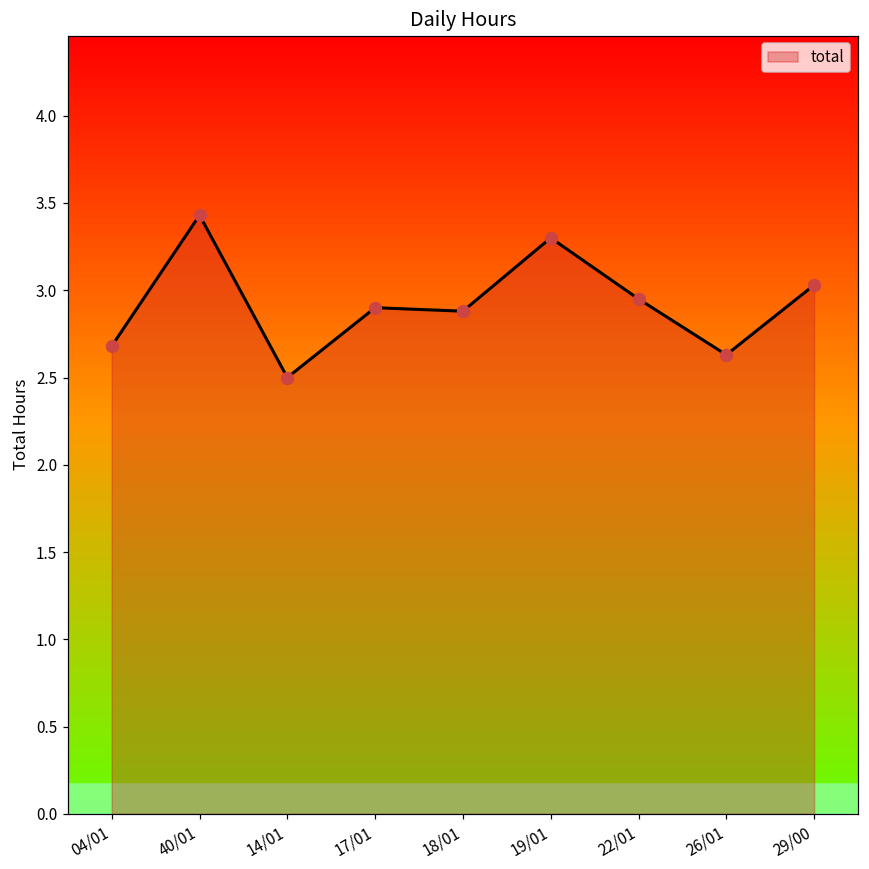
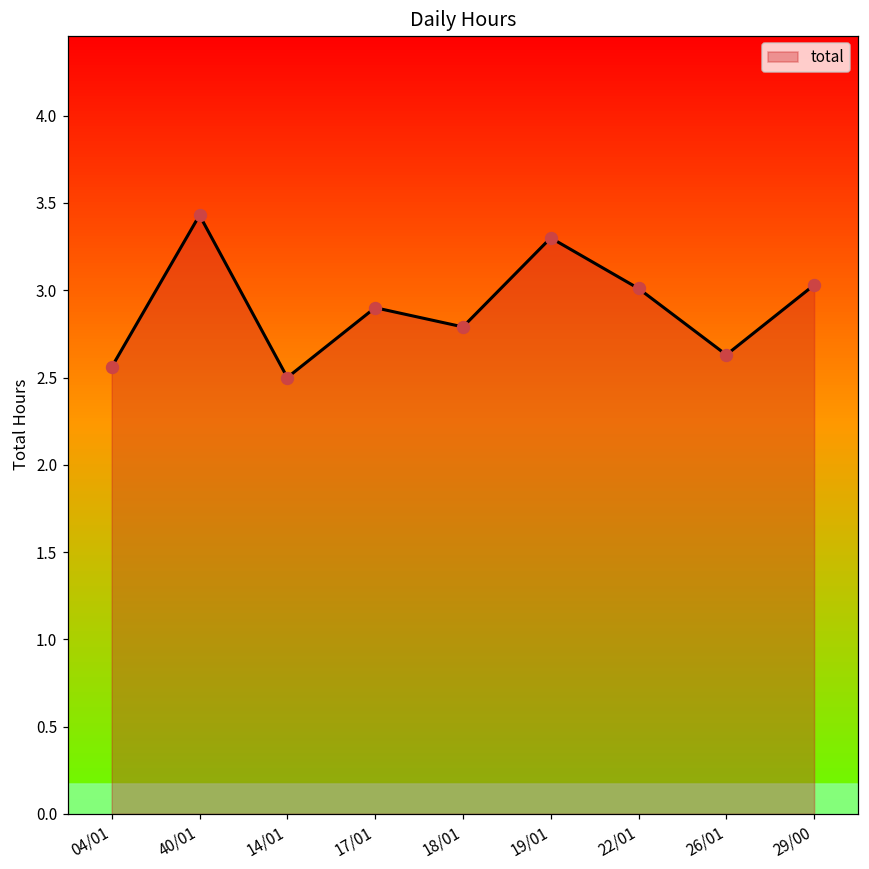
  {
-   "04/01": 2.68,
+   "04/01": 2.56,
    "40/01": 3.43,
    "14/01": 2.50,
    "17/01": 2.90,
-   "18/01": 2.88,
+   "18/01": 2.79,
    "19/01": 3.30,
-   "22/01": 2.95,
+   "22/01": 3.01,
    "26/01": 2.63,
    "29/00": 3.03
  }
